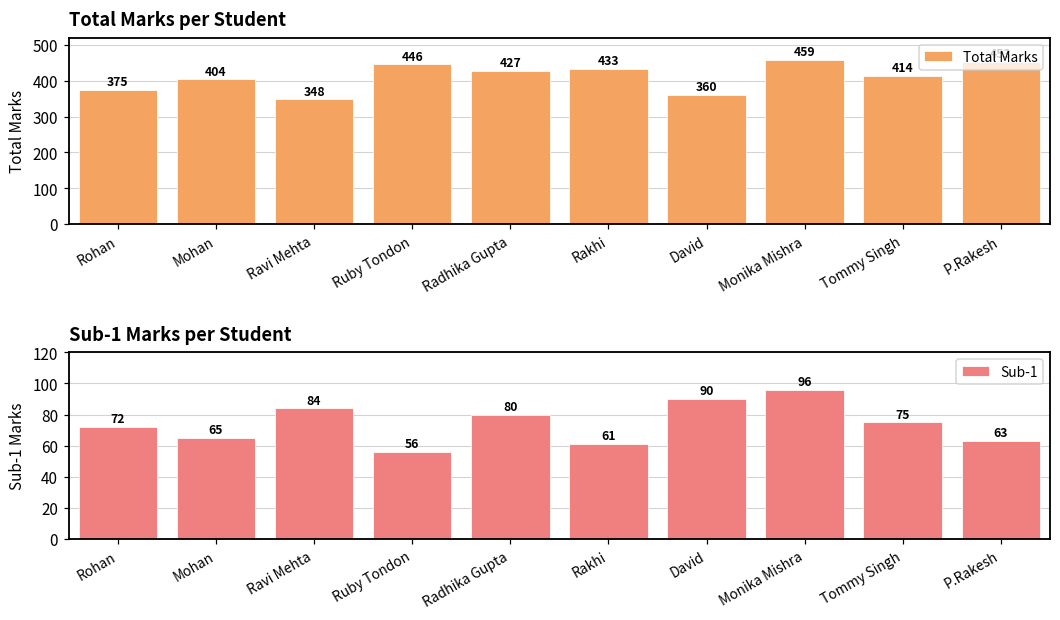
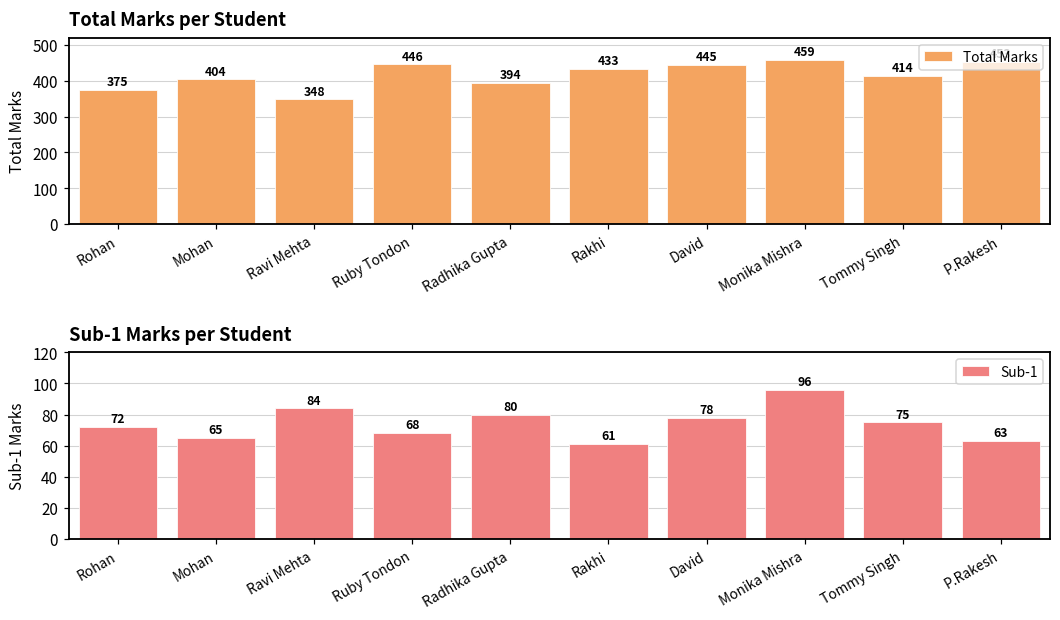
  {
    "Total Marks per Student": {
      "Rohan": 375,
      "Mohan": 404,
      "Ravi Mehta": 348,
      "Ruby Tondon": 446,
-     "Radhika Gupta": 427,
+     "Radhika Gupta": 394,
      "Rakhi": 433,
-     "David": 360,
+     "David": 445,
      "Monika Mishra": 459,
      "Tommy Singh": 414
    },
    "Sub-1 Marks per Student": {
      "Rohan": 72,
      "Mohan": 65,
      "Ravi Mehta": 84,
-     "Ruby Tondon": 56,
+     "Ruby Tondon": 68,
      "Radhika Gupta": 80,
      "Rakhi": 61,
-     "David": 90,
+     "David": 78,
      "Monika Mishra": 96,
      "Tommy Singh": 75,
      "P.Rakesh": 63
    }
  }
